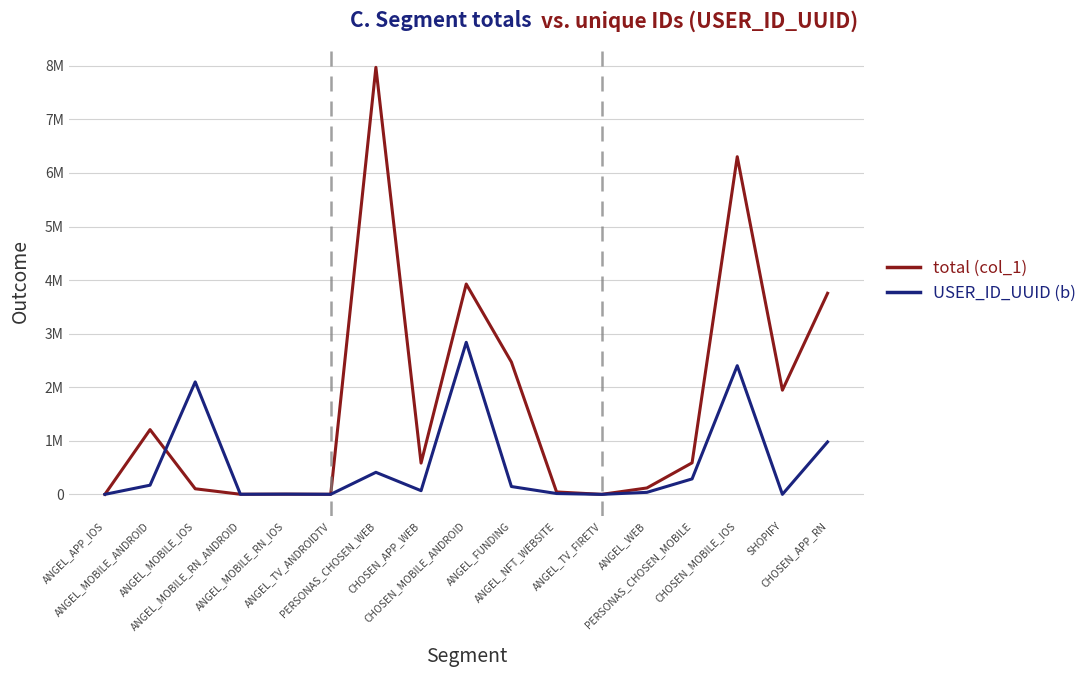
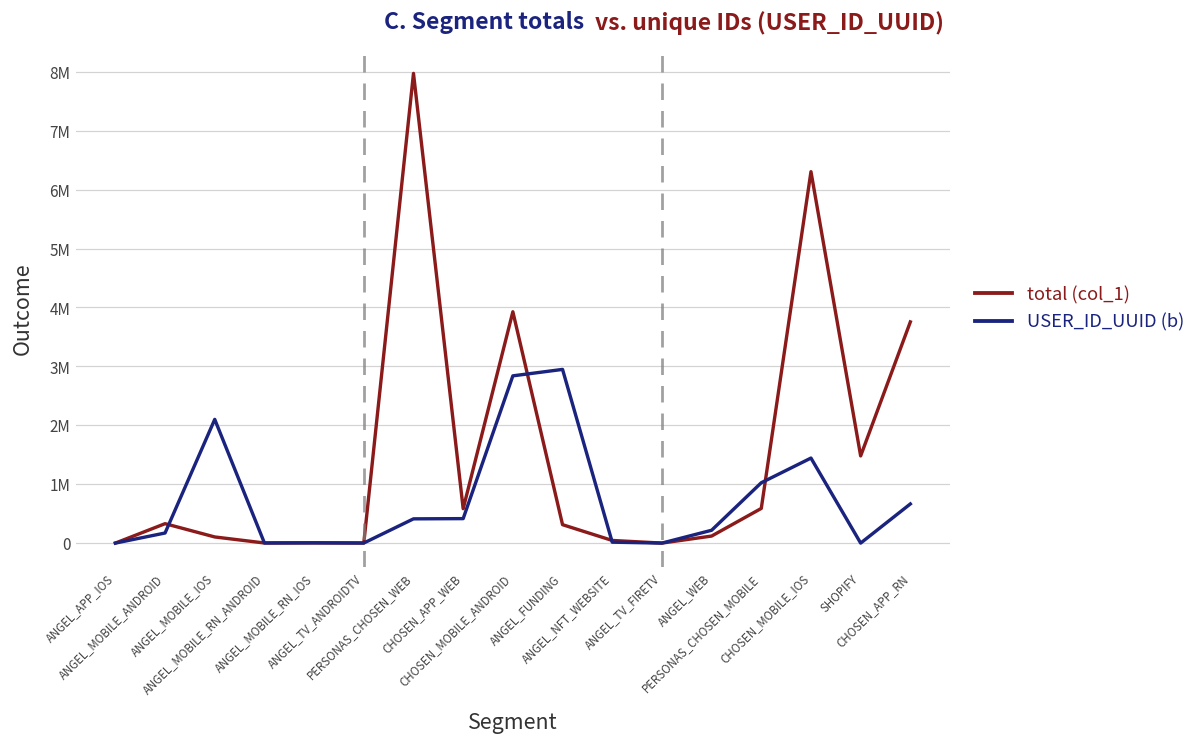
  {
    "total (col_1)": {
-     "ANGEL_MOBILE_ANDROID": 1200000,
+     "ANGEL_MOBILE_ANDROID": 300000,
      "ANGEL_MOBILE_IOS": 100000,
      "PERSONAS_CHOSEN_WEB": 8000000,
      "CHOSEN_APP_WEB": 600000,
      "CHOSEN_MOBILE_ANDROID": 3900000,
-     "ANGEL_FUNDING": 2500000,
+     "ANGEL_FUNDING": 300000,
      "ANGEL_WEB": 100000,
      "PERSONAS_CHOSEN_MOBILE": 600000,
      "CHOSEN_MOBILE_IOS": 6300000,
-     "SHOPIFY": 1900000,
+     "SHOPIFY": 1500000,
      "CHOSEN_APP_RN": 3800000
    },
    "USER_ID_UUID (b)": {
      "ANGEL_MOBILE_ANDROID": 200000,
      "ANGEL_MOBILE_IOS": 2100000,
      "PERSONAS_CHOSEN_WEB": 400000,
-     "CHOSEN_APP_WEB": 100000,
+     "CHOSEN_APP_WEB": 400000,
      "CHOSEN_MOBILE_ANDROID": 2800000,
-     "ANGEL_FUNDING": 100000,
-     "ANGEL_WEB": 0,
-     "PERSONAS_CHOSEN_MOBILE": 300000,
-     "CHOSEN_MOBILE_IOS": 2400000,
+     "ANGEL_FUNDING": 2900000,
+     "ANGEL_WEB": 200000,
+     "PERSONAS_CHOSEN_MOBILE": 1000000,
+     "CHOSEN_MOBILE_IOS": 1400000,
      "SHOPIFY": 0,
-     "CHOSEN_APP_RN": 1000000
+     "CHOSEN_APP_RN": 700000
    }
  }
